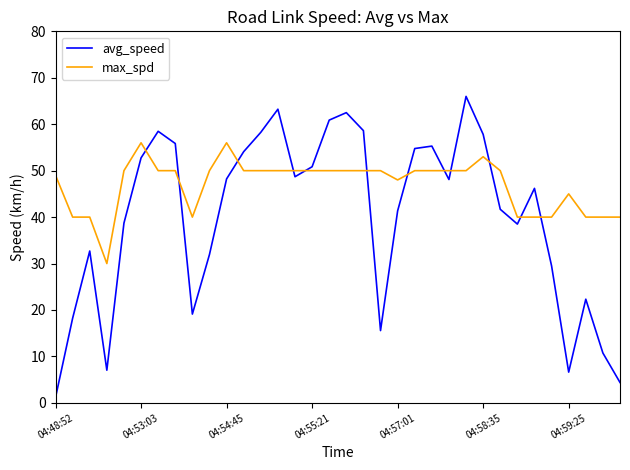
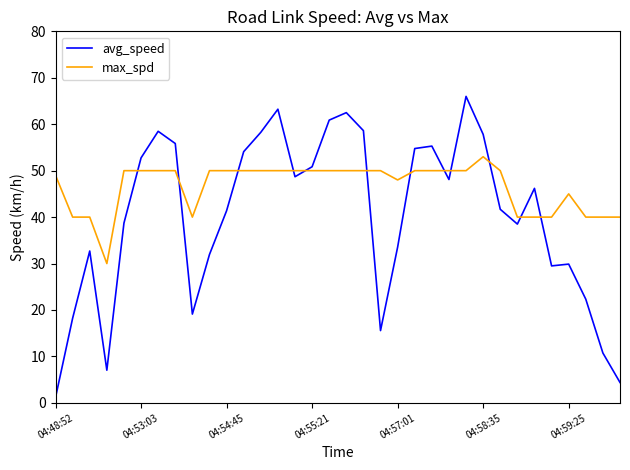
  {
    "avg_speed": {
      "04:48:52": 1,
      "04:53:03": 53,
-     "04:54:45": 48,
+     "04:54:45": 41,
      "04:55:21": 51,
-     "04:57:01": 41,
+     "04:57:01": 34,
      "04:58:35": 58,
-     "04:59:25": 7
+     "04:59:25": 30
    },
    "max_spd": {
      "04:48:52": 49,
-     "04:53:03": 56,
-     "04:54:45": 56,
+     "04:53:03": 50,
+     "04:54:45": 50,
      "04:55:21": 50,
      "04:57:01": 48,
      "04:58:35": 53,
      "04:59:25": 45
    }
  }
